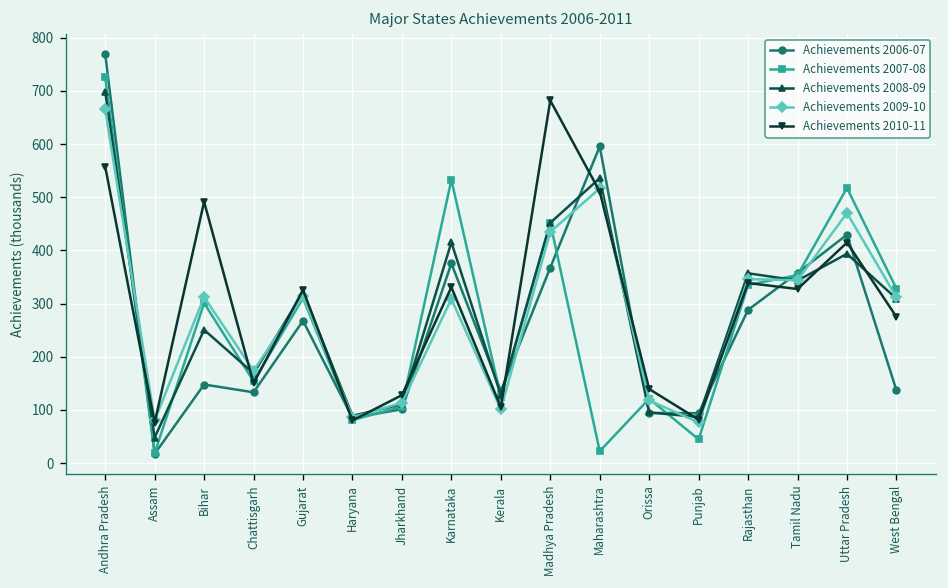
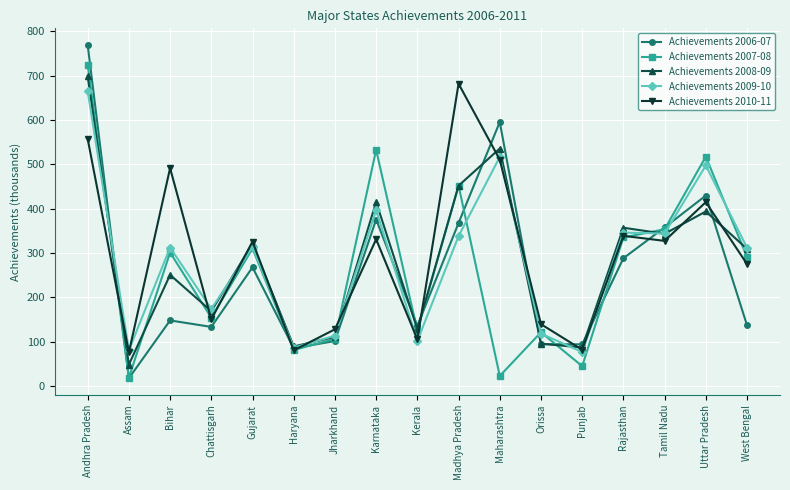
  {
    "Achievements 2007-08": {
      "Andhra Pradesh": 730,
      "Bihar": 300,
      "Karnataka": 530,
      "Maharashtra": 20,
      "Punjab": 40,
      "Uttar Pradesh": 520,
-     "West Bengal": 330
+     "West Bengal": 290
    },
    "Achievements 2009-10": {
      "Andhra Pradesh": 670,
      "Bihar": 310,
-     "Karnataka": 310,
-     "Madhya Pradesh": 430,
+     "Karnataka": 400,
+     "Madhya Pradesh": 340,
      "Maharashtra": 520,
      "Rajasthan": 350,
-     "Uttar Pradesh": 470
+     "Uttar Pradesh": 500
    }
  }
